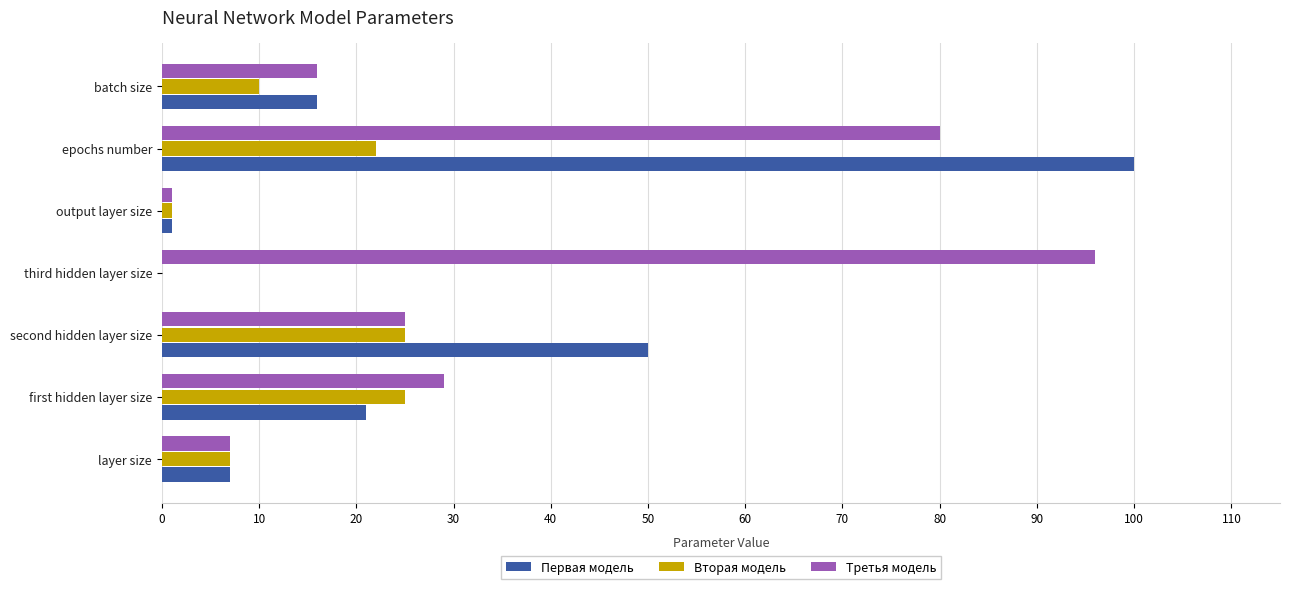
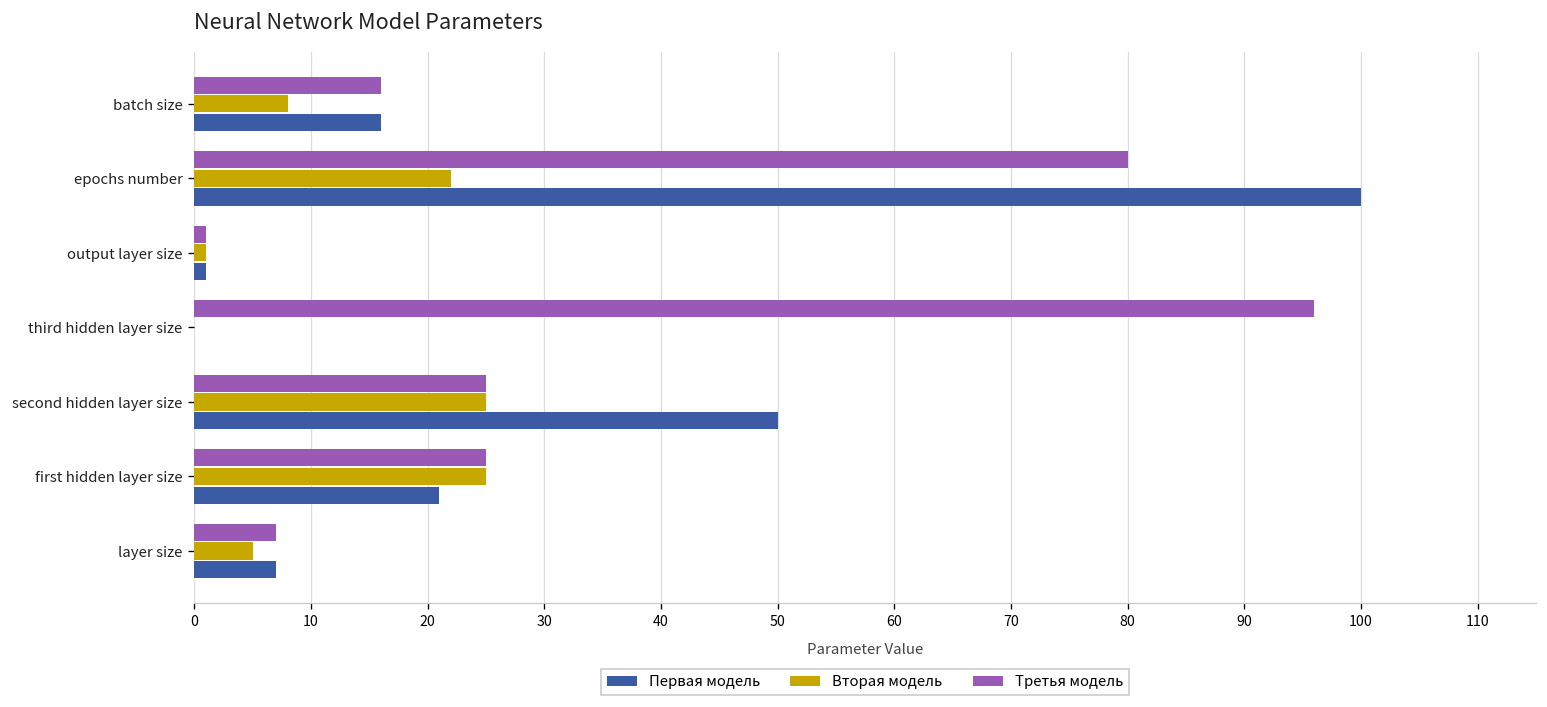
  {
    "Первая модель": {
      "batch size": 16,
      "epochs number": 100,
      "output layer size": 1,
      "third hidden layer size": 0,
      "second hidden layer size": 50,
      "first hidden layer size": 21,
      "layer size": 7
    },
    "Вторая модель": {
-     "batch size": 10,
+     "batch size": 8,
      "epochs number": 22,
      "output layer size": 1,
      "third hidden layer size": 0,
      "second hidden layer size": 25,
      "first hidden layer size": 25,
-     "layer size": 7
+     "layer size": 5
    },
    "Третья модель": {
      "batch size": 16,
      "epochs number": 80,
      "output layer size": 1,
      "third hidden layer size": 96,
      "second hidden layer size": 25,
-     "first hidden layer size": 29,
+     "first hidden layer size": 25,
      "layer size": 7
    }
  }
